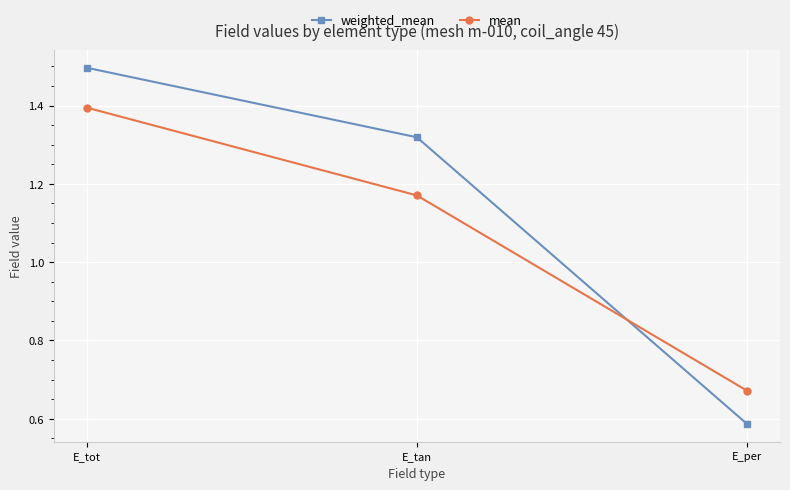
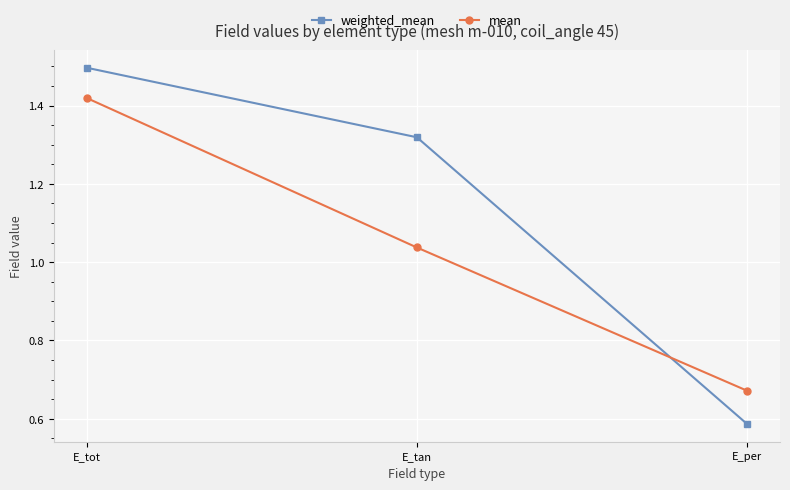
  {
    "weighted_mean": {
      "E_tot": 1.50,
      "E_tan": 1.32,
      "E_per": 0.59
    },
    "mean": {
-     "E_tot": 1.39,
-     "E_tan": 1.17,
+     "E_tot": 1.42,
+     "E_tan": 1.04,
      "E_per": 0.67
    }
  }
